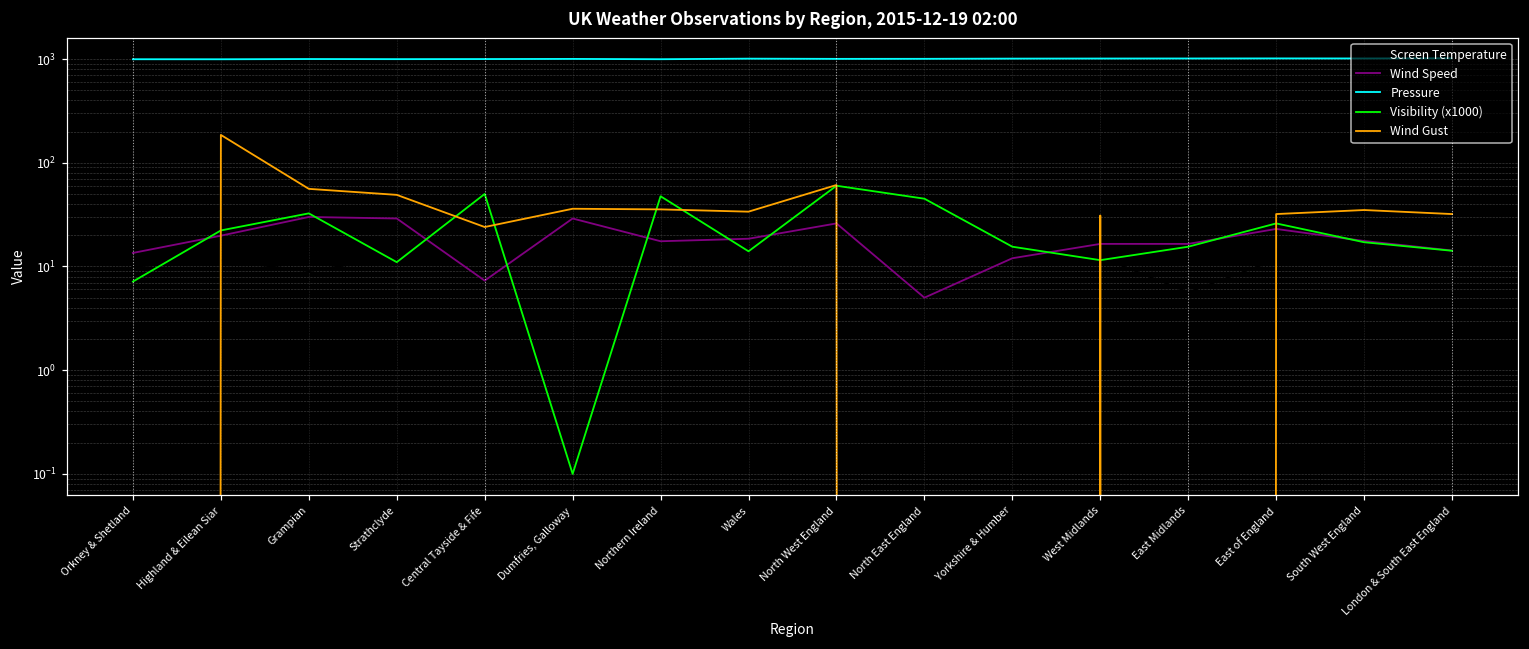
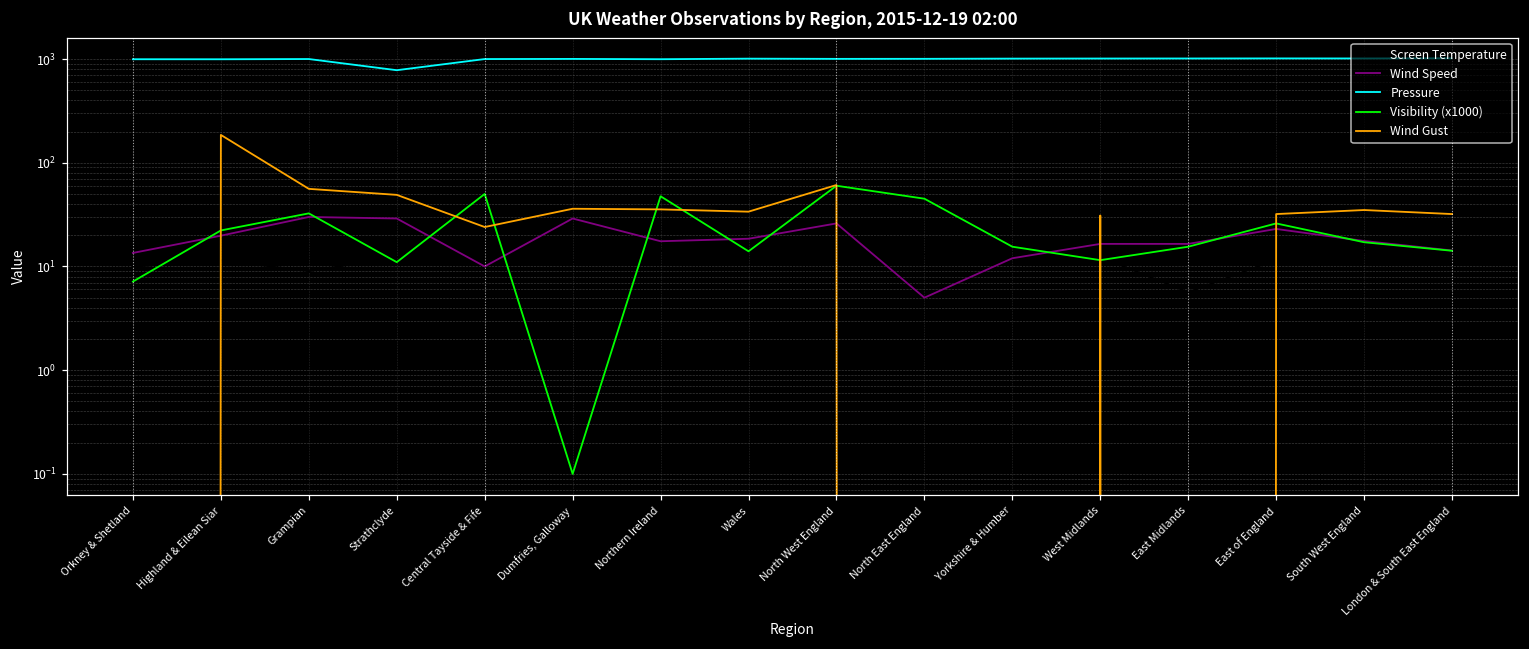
  {
    "Screen Temperature": {
      "Orkney & Shetland": 10,
      "Highland & Eilean Siar": 12,
      "Grampian": 9,
      "Strathclyde": 12,
      "Central Tayside & Fife": 14,
      "Dumfries, Galloway": 11,
      "Northern Ireland": 14,
      "North West England": 11,
      "North East England": 13,
      "West Midlands": 12,
      "East Midlands": 6,
      "East of England": 12,
      "South West England": 14,
      "London & South East England": 13
    },
    "Wind Speed": {
      "Orkney & Shetland": 14,
      "Highland & Eilean Siar": 20,
      "Grampian": 30,
      "Strathclyde": 29,
-     "Central Tayside & Fife": 7,
+     "Central Tayside & Fife": 10,
      "Dumfries, Galloway": 29,
      "Northern Ireland": 18,
      "Wales": 19,
      "North West England": 26,
      "North East England": 5,
      "West Midlands": 17,
      "East Midlands": 17,
      "East of England": 23
    },
    "Pressure": {
      "Orkney & Shetland": 1000,
      "Highland & Eilean Siar": 1000,
      "Grampian": 1000,
-     "Strathclyde": 1000,
+     "Strathclyde": 800,
      "Central Tayside & Fife": 1000,
      "Dumfries, Galloway": 1000,
      "Northern Ireland": 1000,
      "Wales": 1000,
      "North West England": 1000,
      "North East England": 1000,
      "Yorkshire & Humber": 1000,
      "West Midlands": 1000,
      "East Midlands": 1000,
      "East of England": 1000
    },
    "Visibility (x1000)": {
      "Orkney & Shetland": 7,
      "Highland & Eilean Siar": 22,
      "Grampian": 33,
      "Strathclyde": 11,
      "Central Tayside & Fife": 50,
      "Dumfries, Galloway": 0.10,
      "Northern Ireland": 50,
      "North East England": 50,
      "Yorkshire & Humber": 16,
      "West Midlands": 12,
      "East Midlands": 16,
      "East of England": 26
    },
    "Wind Gust": {
      "Highland & Eilean Siar": 190,
      "Grampian": 60,
      "Strathclyde": 50,
      "Central Tayside & Fife": 24,
      "Dumfries, Galloway": 36,
      "Northern Ireland": 36,
      "Wales": 34,
      "West Midlands": 31,
      "East of England": 32,
      "South West England": 35,
      "London & South East England": 32
    }
  }
